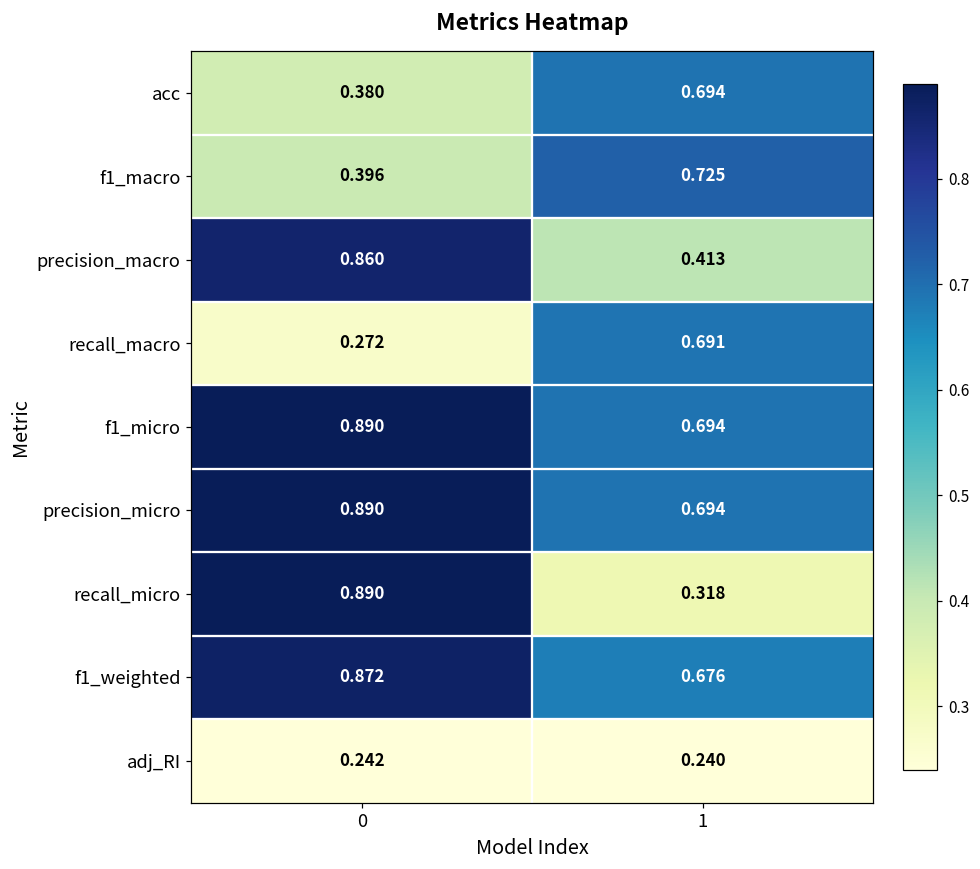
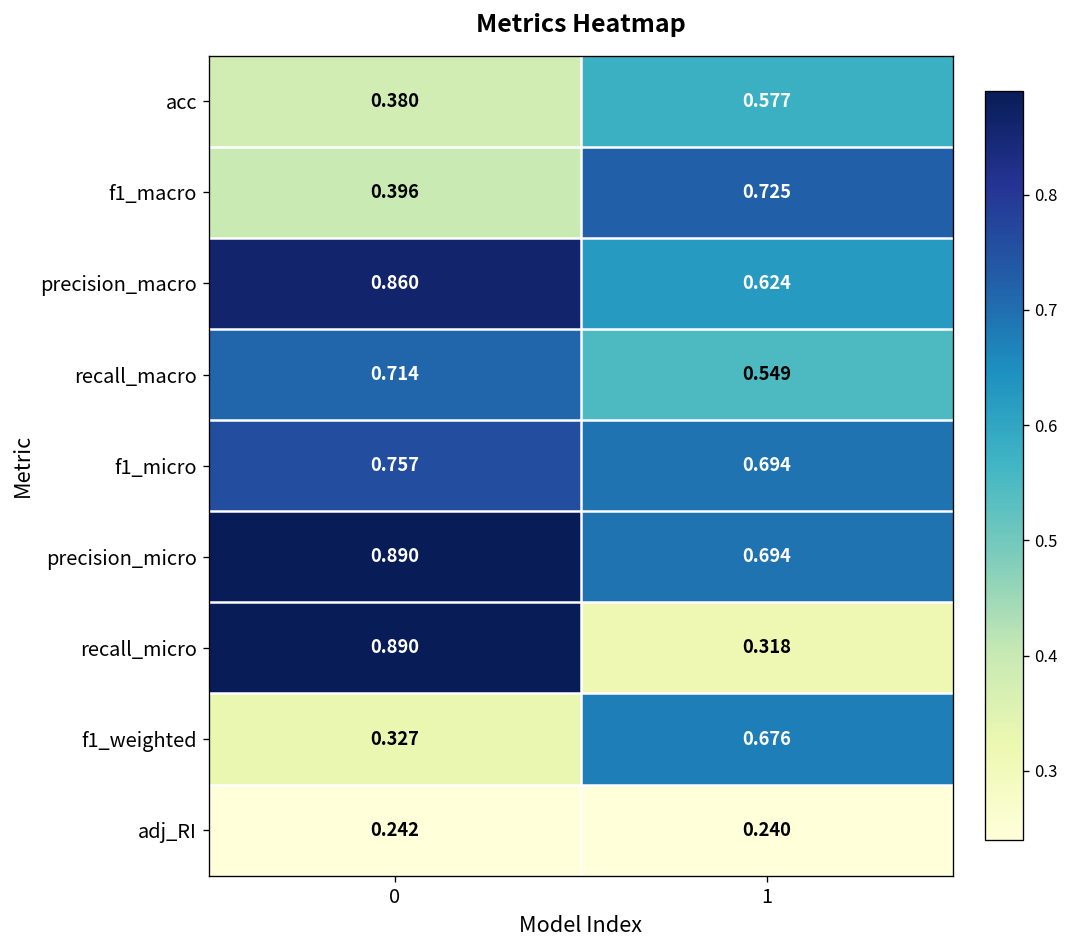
  {
    "acc": {
      "0": 0.380,
-     "1": 0.694
+     "1": 0.577
    },
    "f1_macro": {
      "0": 0.396,
      "1": 0.725
    },
    "precision_macro": {
      "0": 0.860,
-     "1": 0.413
+     "1": 0.624
    },
    "recall_macro": {
-     "0": 0.272,
-     "1": 0.691
+     "0": 0.714,
+     "1": 0.549
    },
    "f1_micro": {
-     "0": 0.890,
+     "0": 0.757,
      "1": 0.694
    },
    "precision_micro": {
      "0": 0.890,
      "1": 0.694
    },
    "recall_micro": {
      "0": 0.890,
      "1": 0.318
    },
    "f1_weighted": {
-     "0": 0.872,
+     "0": 0.327,
      "1": 0.676
    },
    "adj_RI": {
      "0": 0.242,
      "1": 0.240
    }
  }
